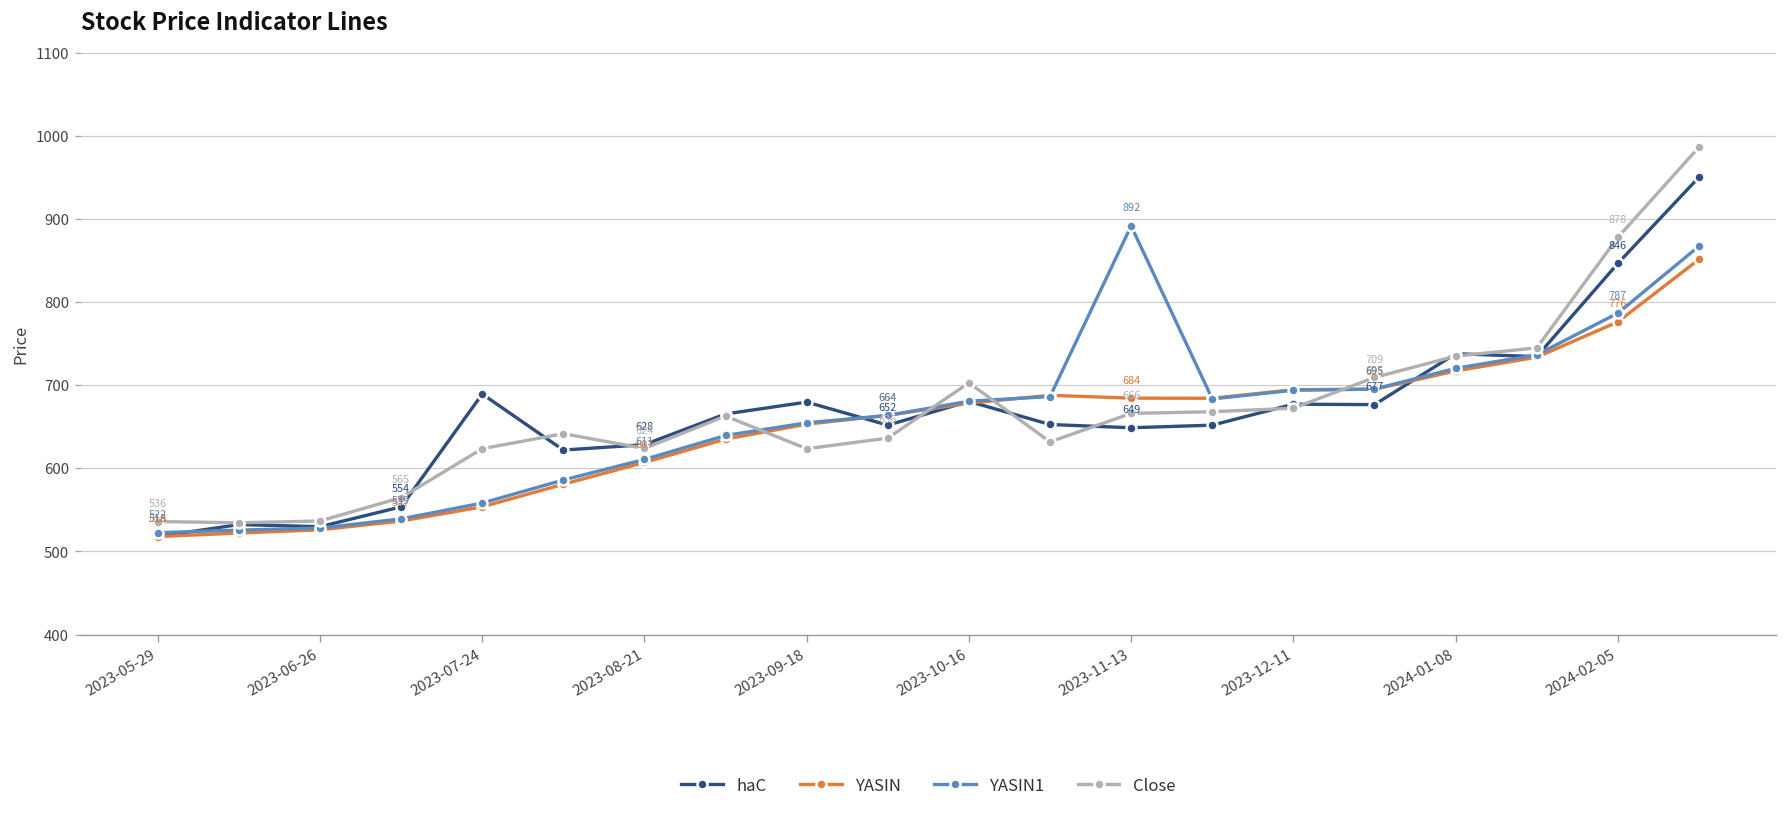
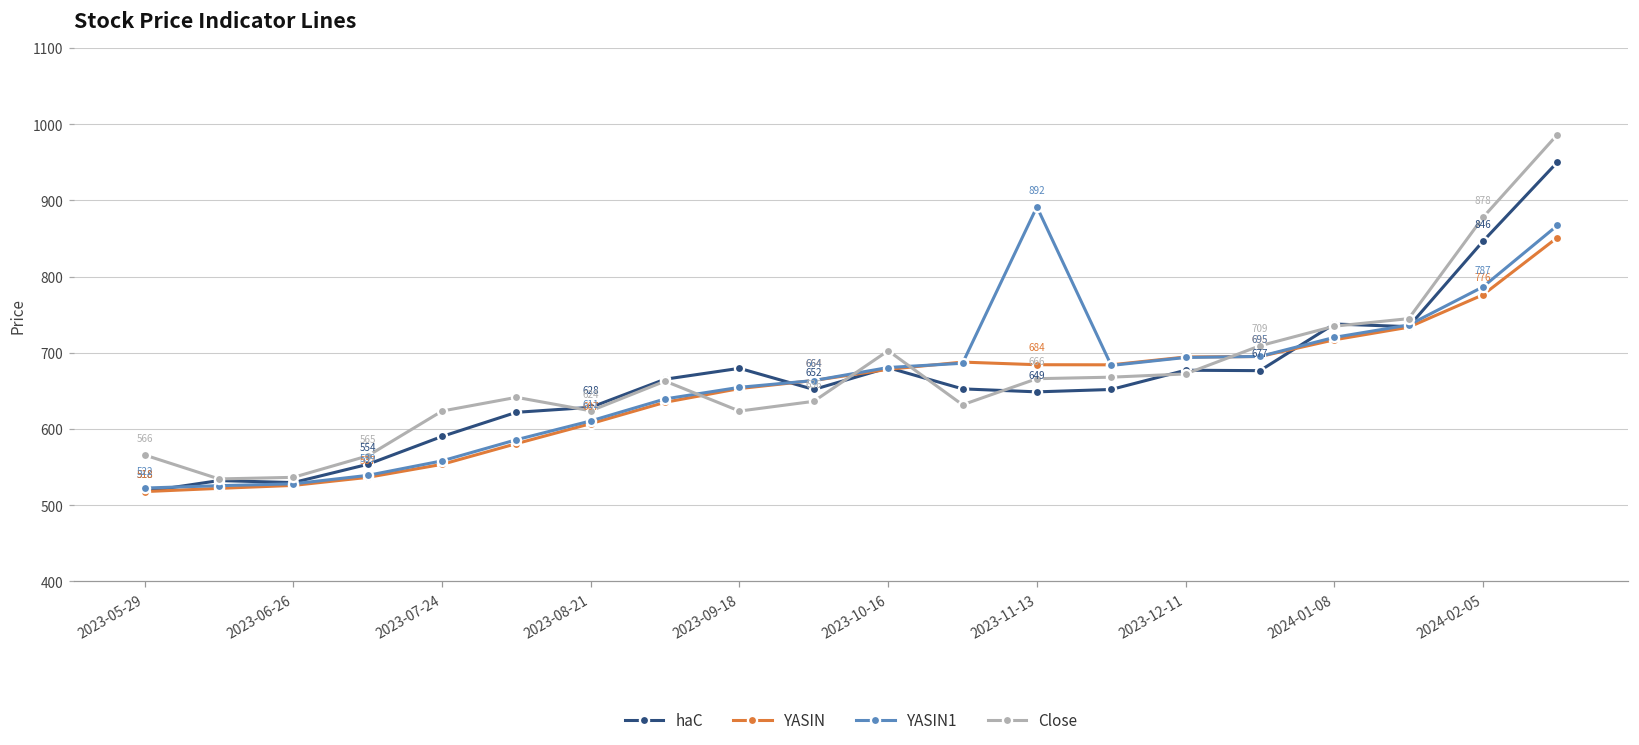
  {
    "haC": {
-     "2023-07-24": 690,
+     "2023-07-24": 590,
      "2023-09-18": 680,
      "2023-12-11": 680
    },
    "YASIN": {
      "2023-11-13": 684
    },
    "YASIN1": {
      "2023-11-13": 892
    },
    "Close": {
-     "2023-05-29": 536,
+     "2023-05-29": 566,
      "2024-02-05": 878
    }
  }
